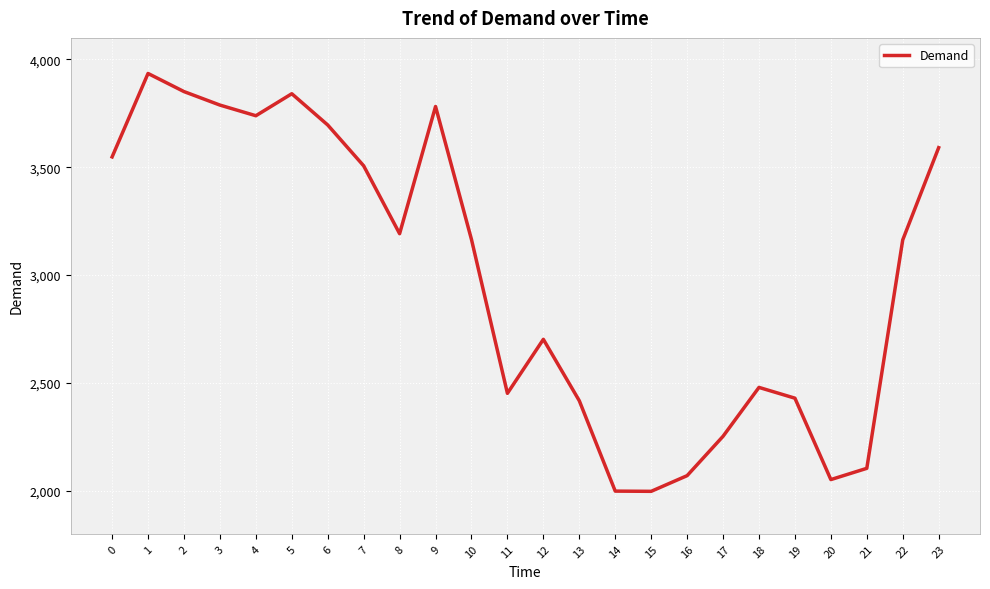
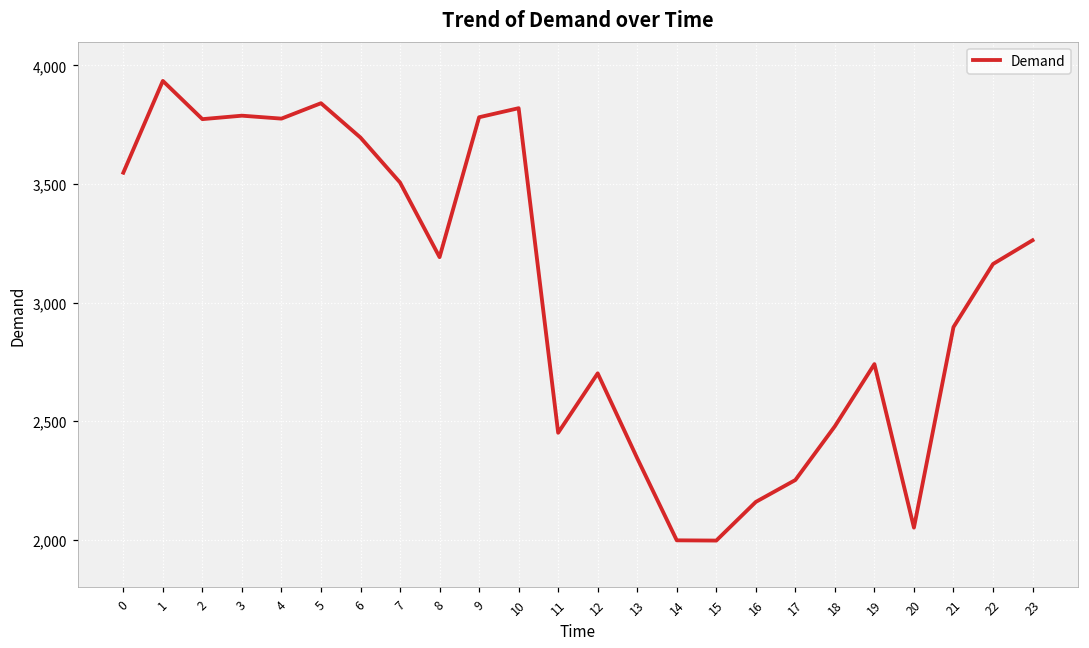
  {
    "0": "3,550",
    "1": "3,940",
-   "2": "3,850",
+   "2": "3,770",
    "3": "3,790",
-   "4": "3,740",
+   "4": "3,780",
    "5": "3,840",
    "6": "3,700",
    "7": "3,510",
    "8": "3,190",
    "9": "3,780",
-   "10": "3,170",
+   "10": "3,820",
    "11": "2,450",
    "12": "2,700",
-   "13": "2,420",
+   "13": "2,340",
    "14": "2,000",
    "15": "2,000",
-   "16": "2,070",
+   "16": "2,160",
    "17": "2,250",
    "18": "2,480",
-   "19": "2,430",
+   "19": "2,740",
    "20": "2,050",
-   "21": "2,100",
+   "21": "2,900",
    "22": "3,160",
-   "23": "3,590"
+   "23": "3,260"
  }
